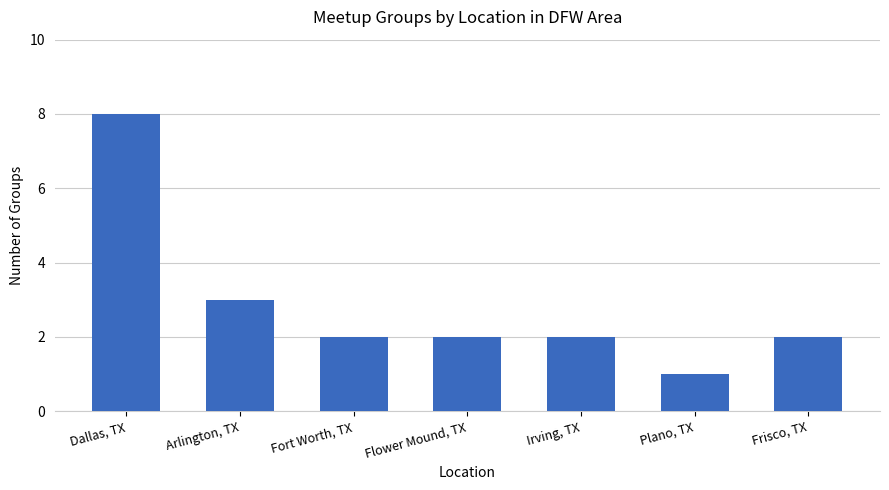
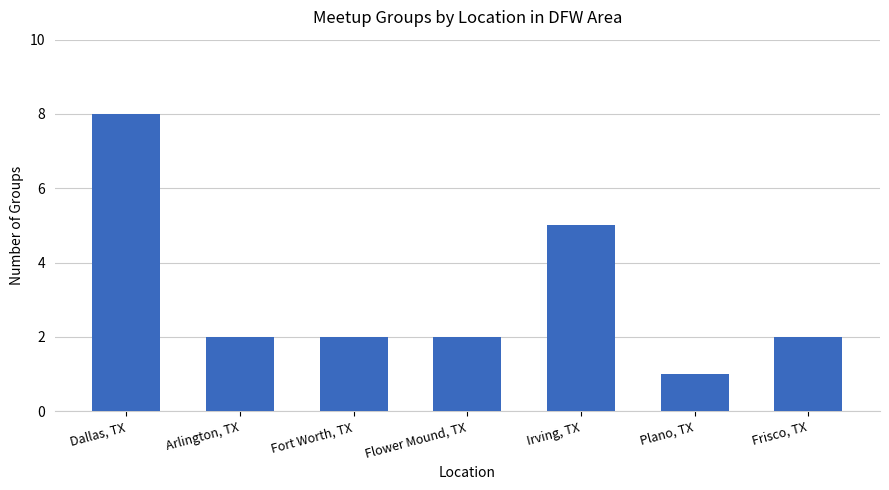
  {
    "Dallas, TX": 8,
-   "Arlington, TX": 3,
+   "Arlington, TX": 2,
    "Fort Worth, TX": 2,
    "Flower Mound, TX": 2,
-   "Irving, TX": 2,
+   "Irving, TX": 5,
    "Plano, TX": 1,
    "Frisco, TX": 2
  }
